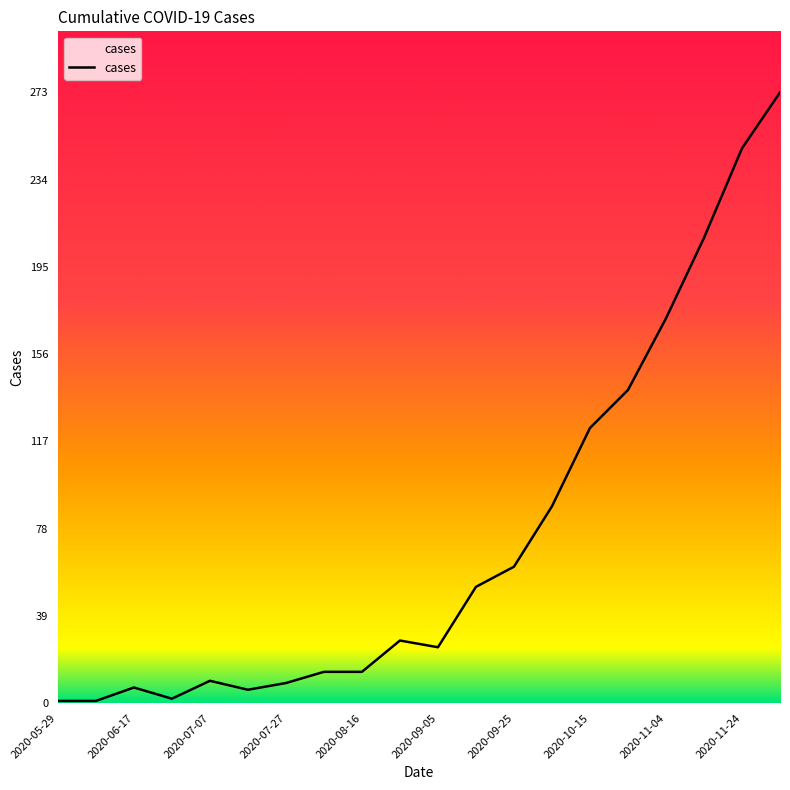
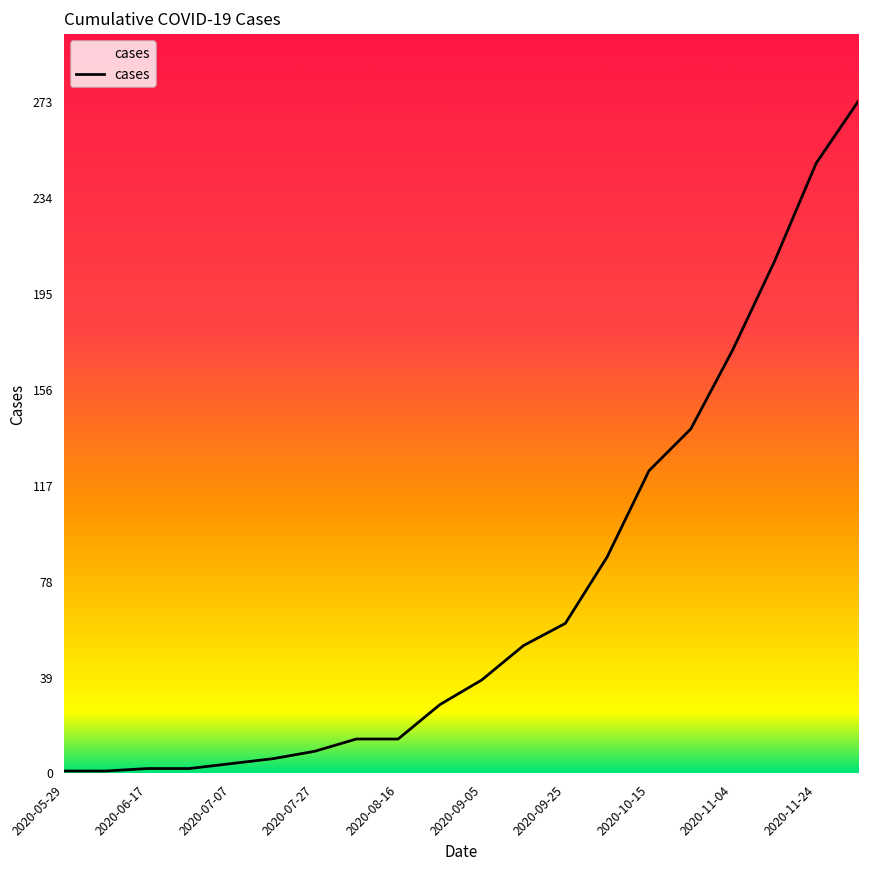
  {
    "2020-05-29": 1,
-   "2020-06-17": 7,
-   "2020-07-07": 10,
+   "2020-06-17": 2,
+   "2020-07-07": 4,
    "2020-07-27": 9,
    "2020-08-16": 14,
-   "2020-09-05": 25,
+   "2020-09-05": 38,
    "2020-09-25": 61,
    "2020-10-15": 123,
    "2020-11-04": 172,
    "2020-11-24": 248
  }
